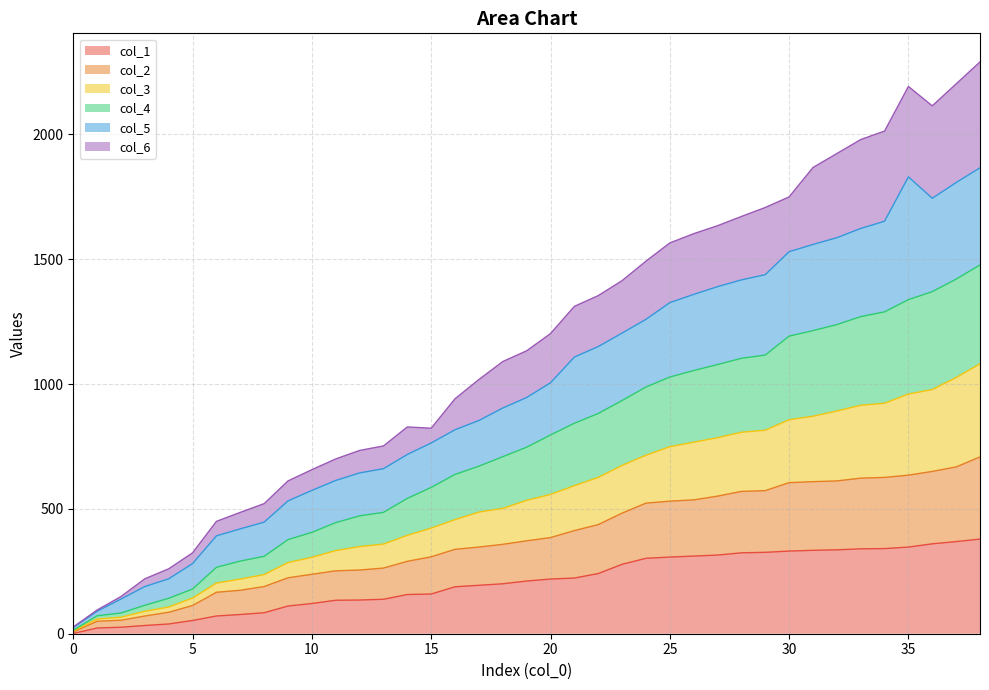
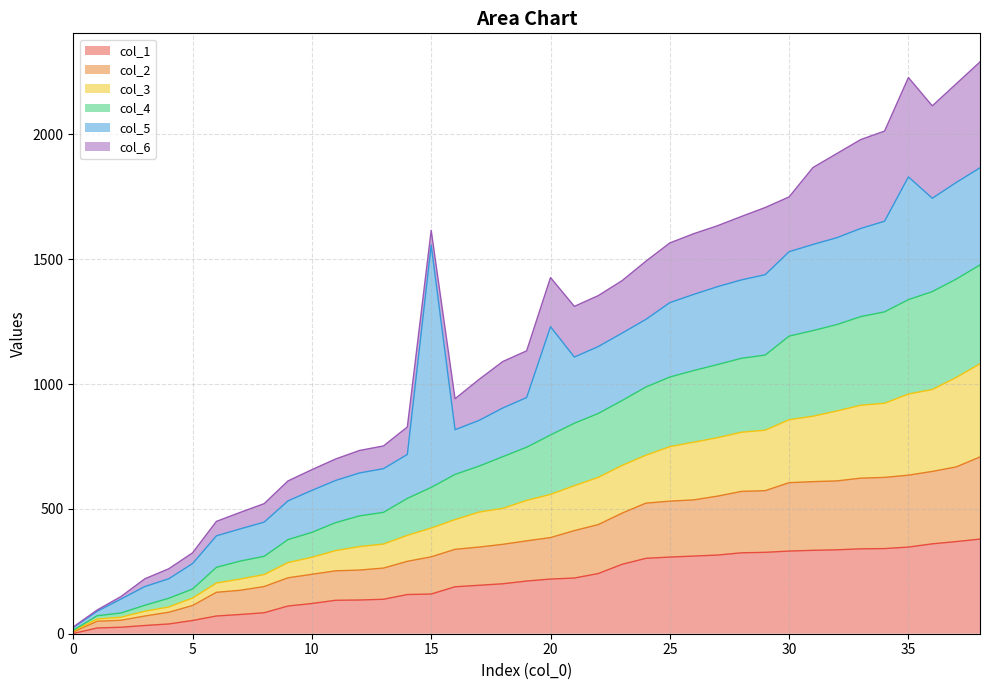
  {
    "col_4": {
      "5": 40,
      "10": 100,
      "15": 160,
      "20": 240,
      "25": 280,
      "30": 340,
      "35": 380
    },
    "col_5": {
      "5": 100,
      "10": 170,
-     "15": 180,
-     "20": 210,
+     "15": 970,
+     "20": 430,
      "25": 300,
      "30": 340,
      "35": 490
    },
    "col_6": {
      "5": 40,
      "10": 80,
      "15": 60,
      "20": 200,
      "25": 240,
      "30": 220,
-     "35": 360
+     "35": 400
    }
  }
